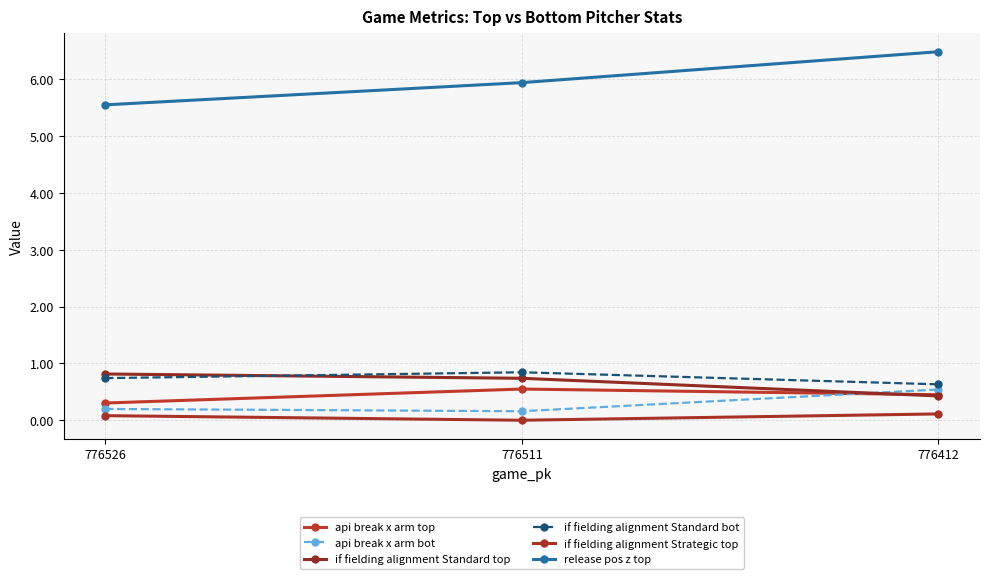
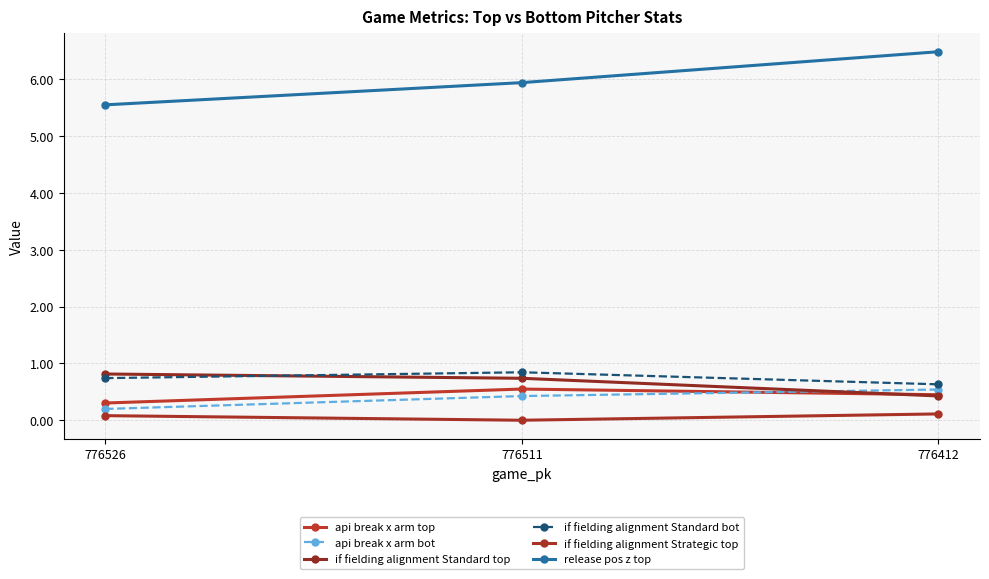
  {
    "api break x arm bot": {
      "776526": 0.2,
-     "776511": 0.2,
+     "776511": 0.4,
      "776412": 0.5
    }
  }
